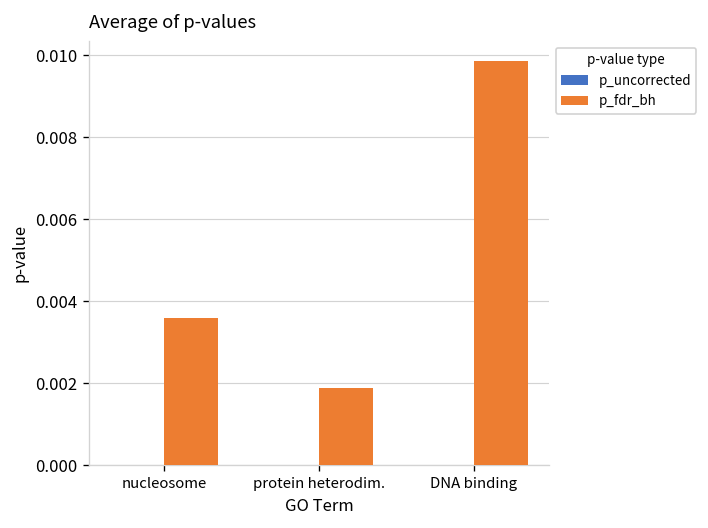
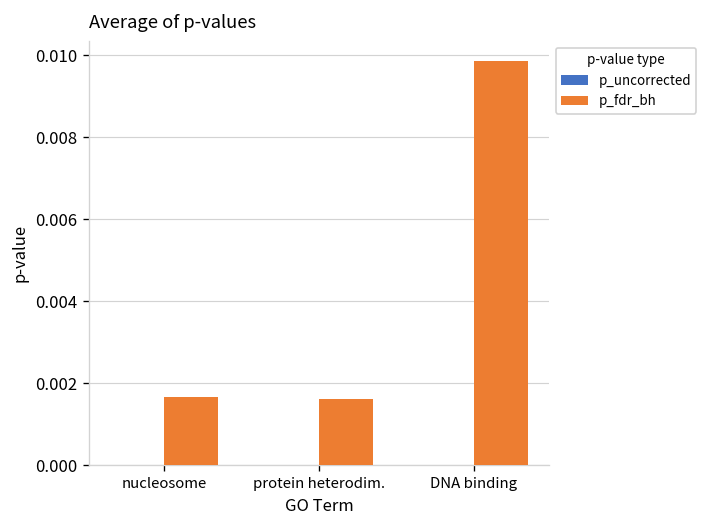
  {
    "p_fdr_bh": {
-     "nucleosome": 0.0036,
-     "protein heterodim.": 0.0019,
+     "nucleosome": 0.0017,
+     "protein heterodim.": 0.0016,
      "DNA binding": 0.0099
    }
  }
